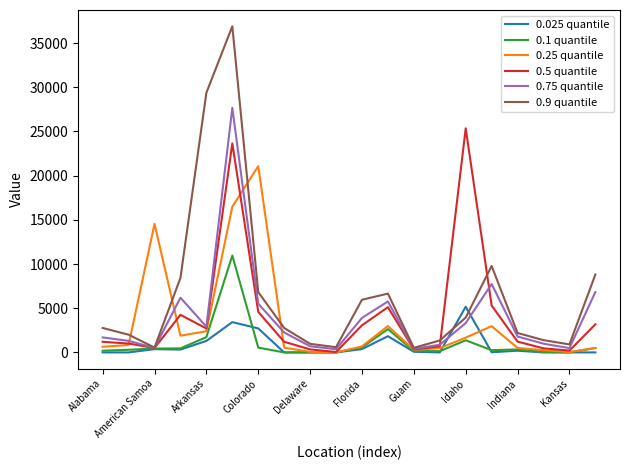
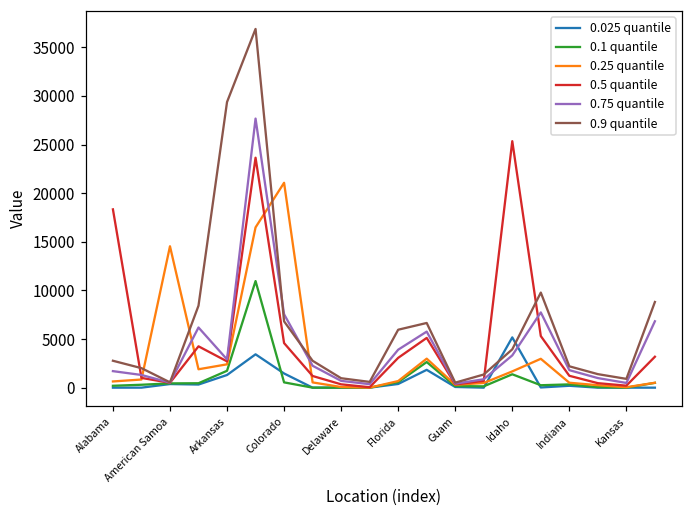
  {
    "0.025 quantile": {
      "Arkansas": 1000,
-     "Colorado": 3000,
+     "Colorado": 1000,
      "Idaho": 5000
    },
    "0.1 quantile": {
      "Arkansas": 2000,
      "Colorado": 1000,
      "Idaho": 1000
    },
    "0.25 quantile": {
      "Alabama": 1000,
      "American Samoa": 15000,
      "Arkansas": 2000,
      "Colorado": 21000,
      "Idaho": 2000
    },
    "0.5 quantile": {
-     "Alabama": 1000,
+     "Alabama": 18000,
      "Colorado": 5000,
      "Florida": 3000,
      "Idaho": 25000,
      "Indiana": 1000
    },
    "0.75 quantile": {
      "Alabama": 2000,
-     "Colorado": 6000,
+     "Colorado": 8000,
      "Florida": 4000,
      "Idaho": 3000,
      "Indiana": 2000
    },
    "0.9 quantile": {
      "Alabama": 3000,
      "Arkansas": 29000,
      "Colorado": 7000,
      "Florida": 6000,
      "Idaho": 4000,
      "Indiana": 2000,
      "Kansas": 1000
    }
  }
